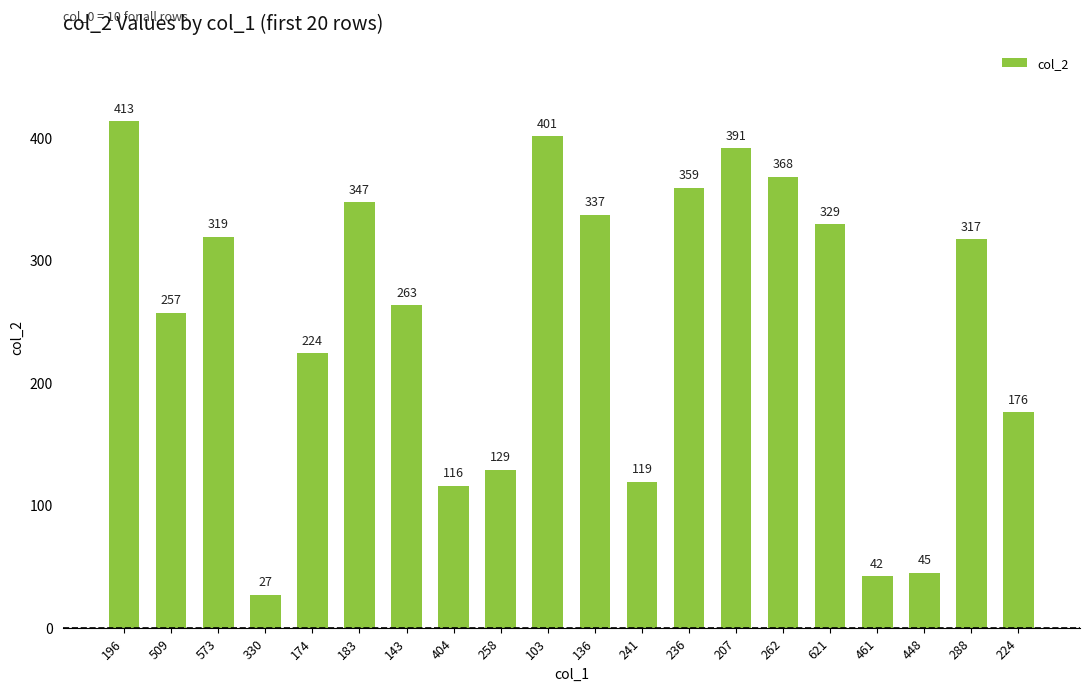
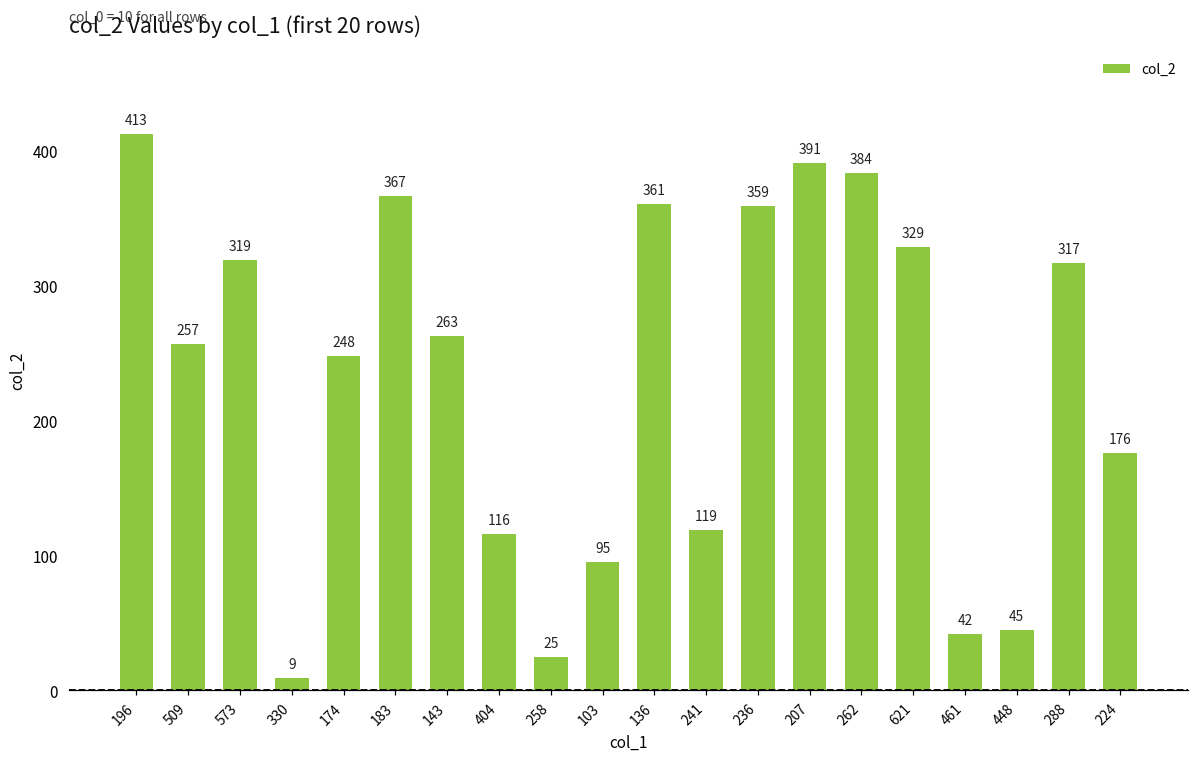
  {
    "196": 413,
    "509": 257,
    "573": 319,
-   "330": 27,
-   "174": 224,
-   "183": 347,
+   "330": 9,
+   "174": 248,
+   "183": 367,
    "143": 263,
    "404": 116,
-   "258": 129,
-   "103": 401,
-   "136": 337,
+   "258": 25,
+   "103": 95,
+   "136": 361,
    "241": 119,
    "236": 359,
    "207": 391,
-   "262": 368,
+   "262": 384,
    "621": 329,
    "461": 42,
    "448": 45,
    "288": 317,
    "224": 176
  }
